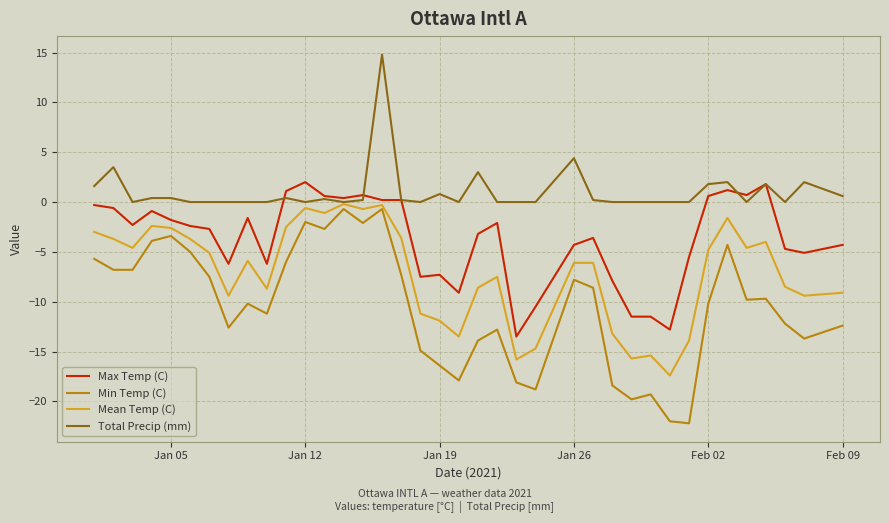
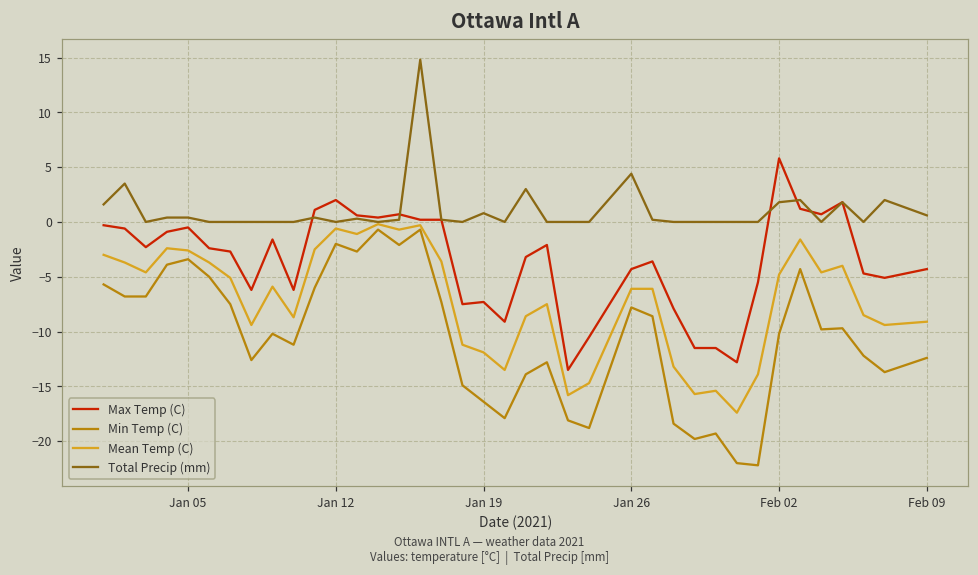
  {
    "Max Temp (C)": {
-     "Jan 05": -2,
+     "Jan 05": -1,
      "Jan 12": 2,
      "Jan 19": -7,
      "Jan 26": -4,
-     "Feb 02": 1,
+     "Feb 02": 6,
      "Feb 09": -4
    }
  }
